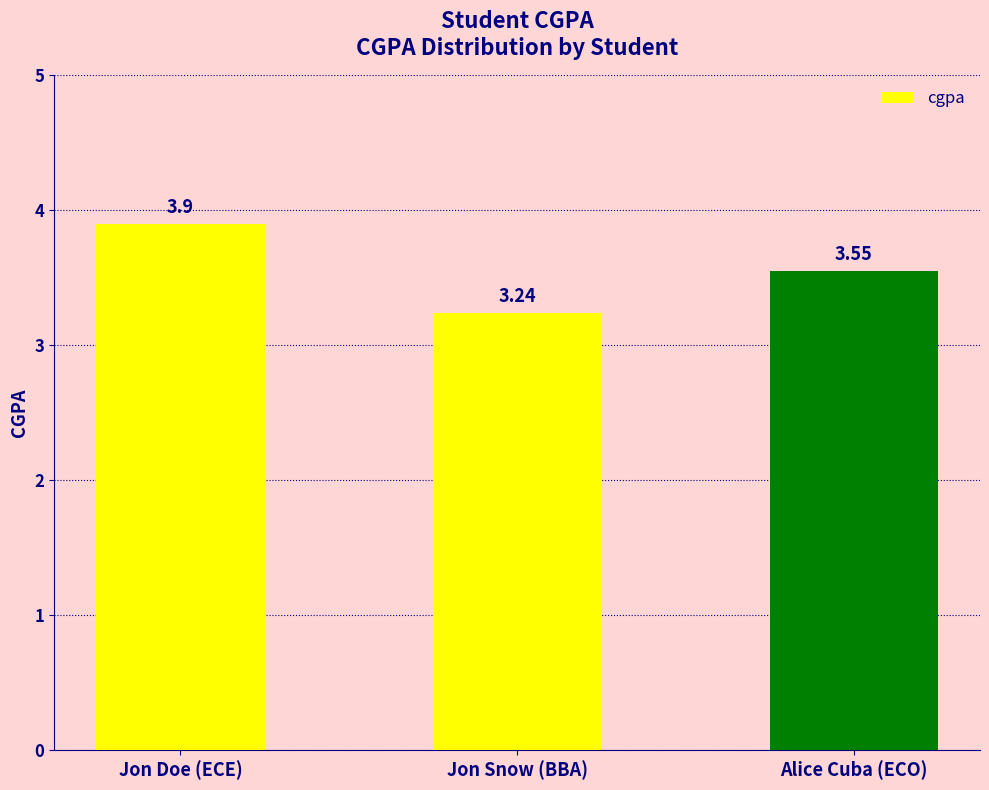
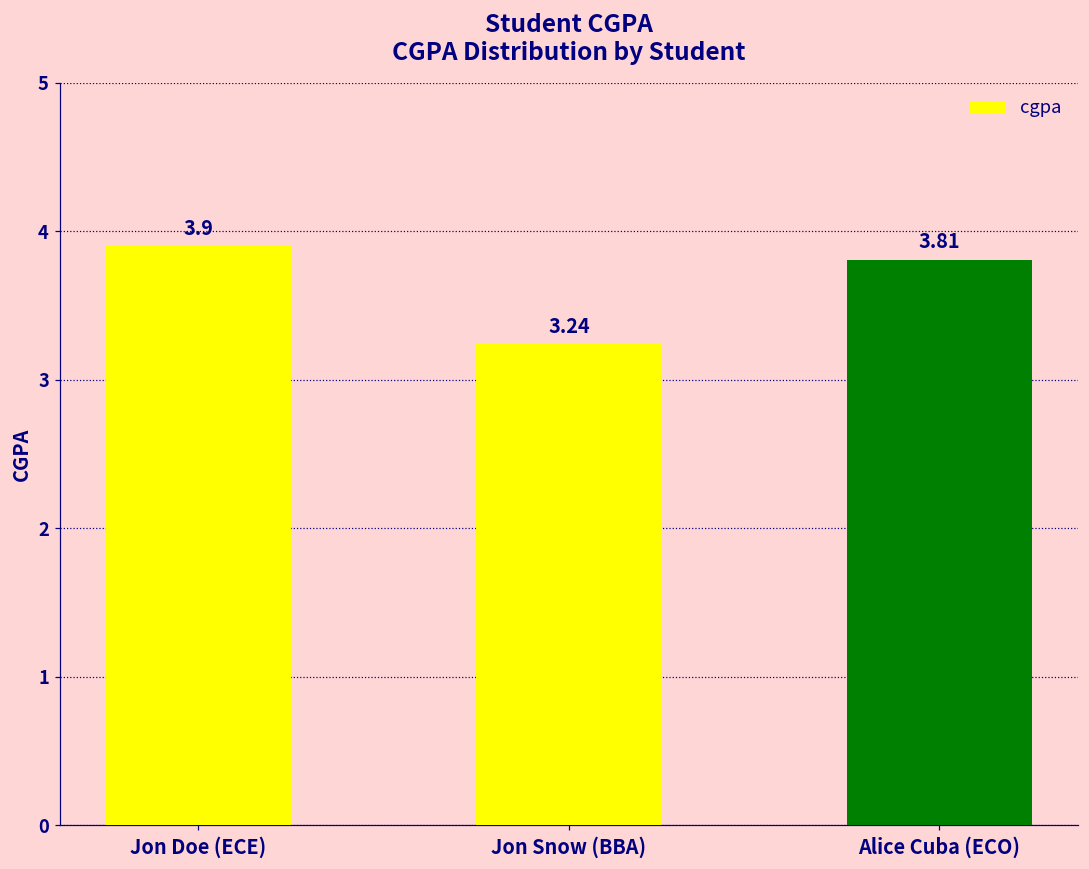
  {
    "Jon Doe (ECE)": 3.9,
    "Jon Snow (BBA)": 3.24,
-   "Alice Cuba (ECO)": 3.55
+   "Alice Cuba (ECO)": 3.81
  }
